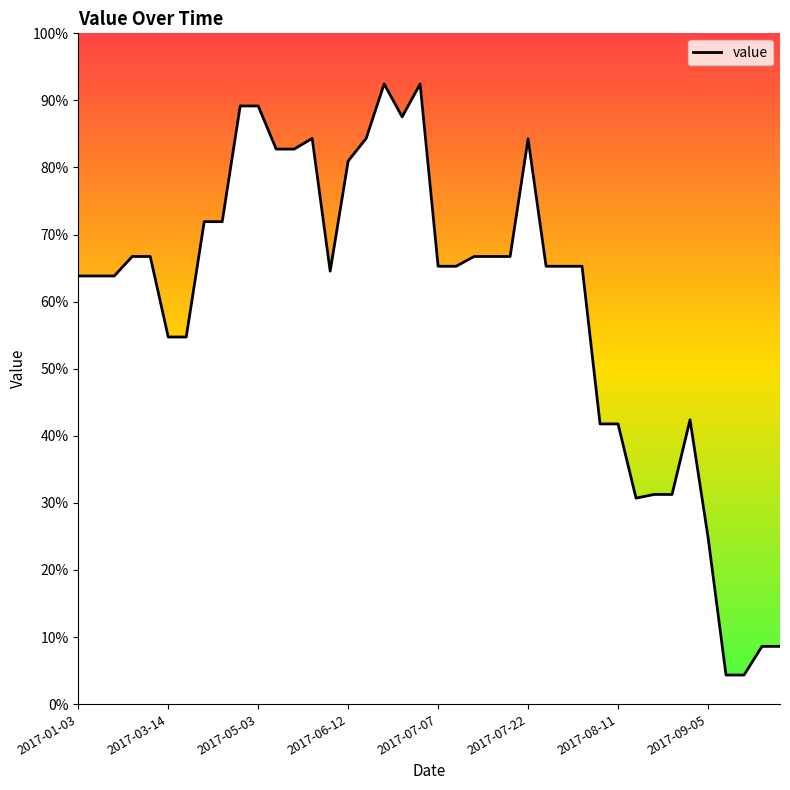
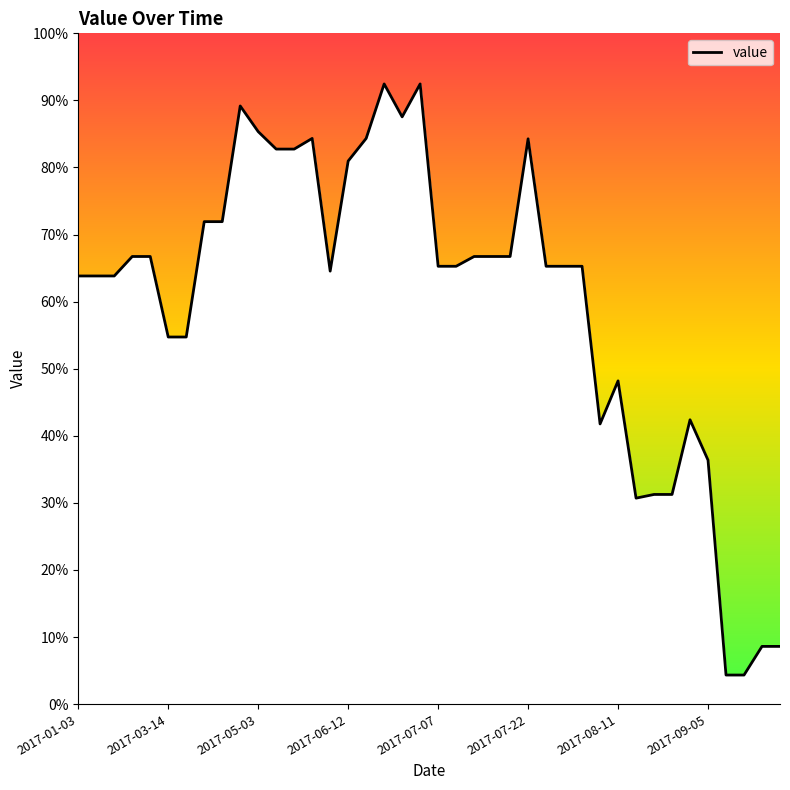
  {
    "2017-01-03": "64%",
    "2017-03-14": "55%",
-   "2017-05-03": "89%",
+   "2017-05-03": "85%",
    "2017-06-12": "81%",
    "2017-07-07": "65%",
    "2017-07-22": "84%",
-   "2017-08-11": "42%",
-   "2017-09-05": "25%"
+   "2017-08-11": "48%",
+   "2017-09-05": "36%"
  }
